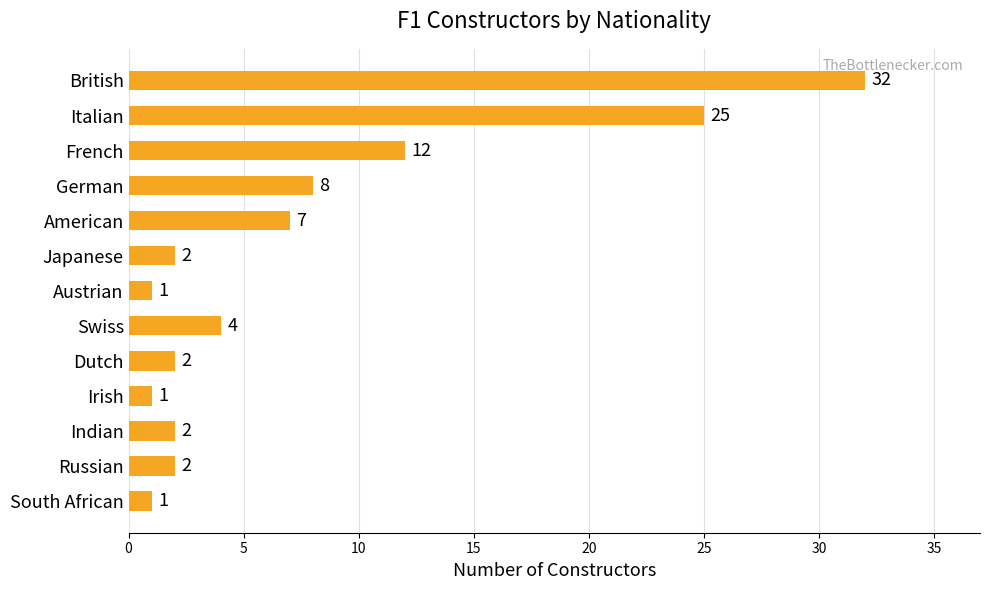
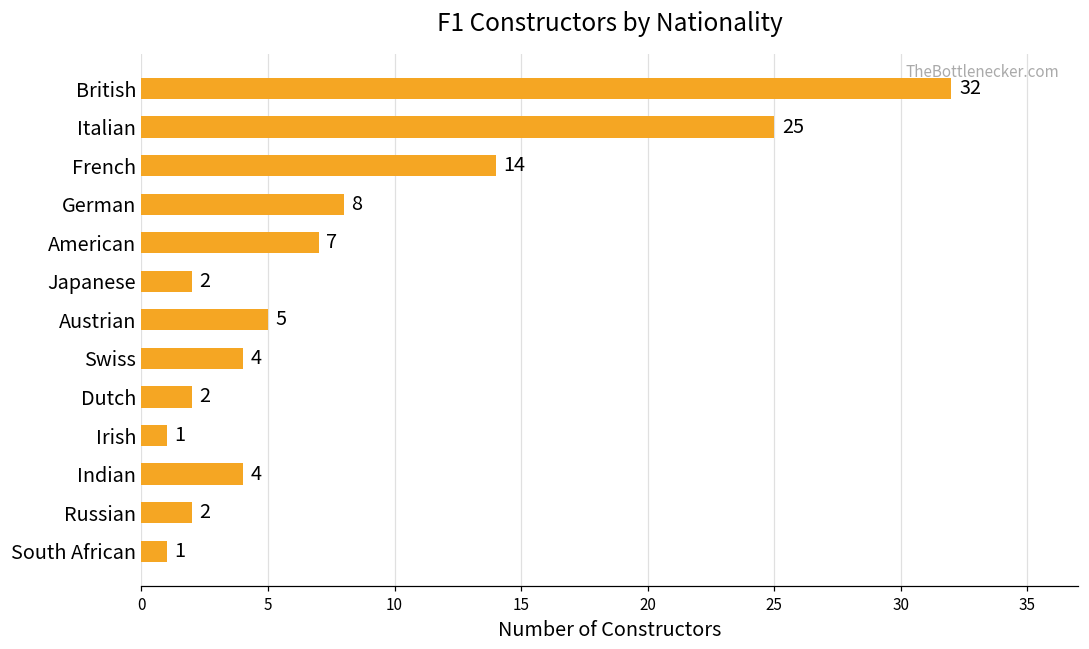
  {
    "British": 32,
    "Italian": 25,
-   "French": 12,
+   "French": 14,
    "German": 8,
    "American": 7,
    "Japanese": 2,
-   "Austrian": 1,
+   "Austrian": 5,
    "Swiss": 4,
    "Dutch": 2,
    "Irish": 1,
-   "Indian": 2,
+   "Indian": 4,
    "Russian": 2,
    "South African": 1
  }
